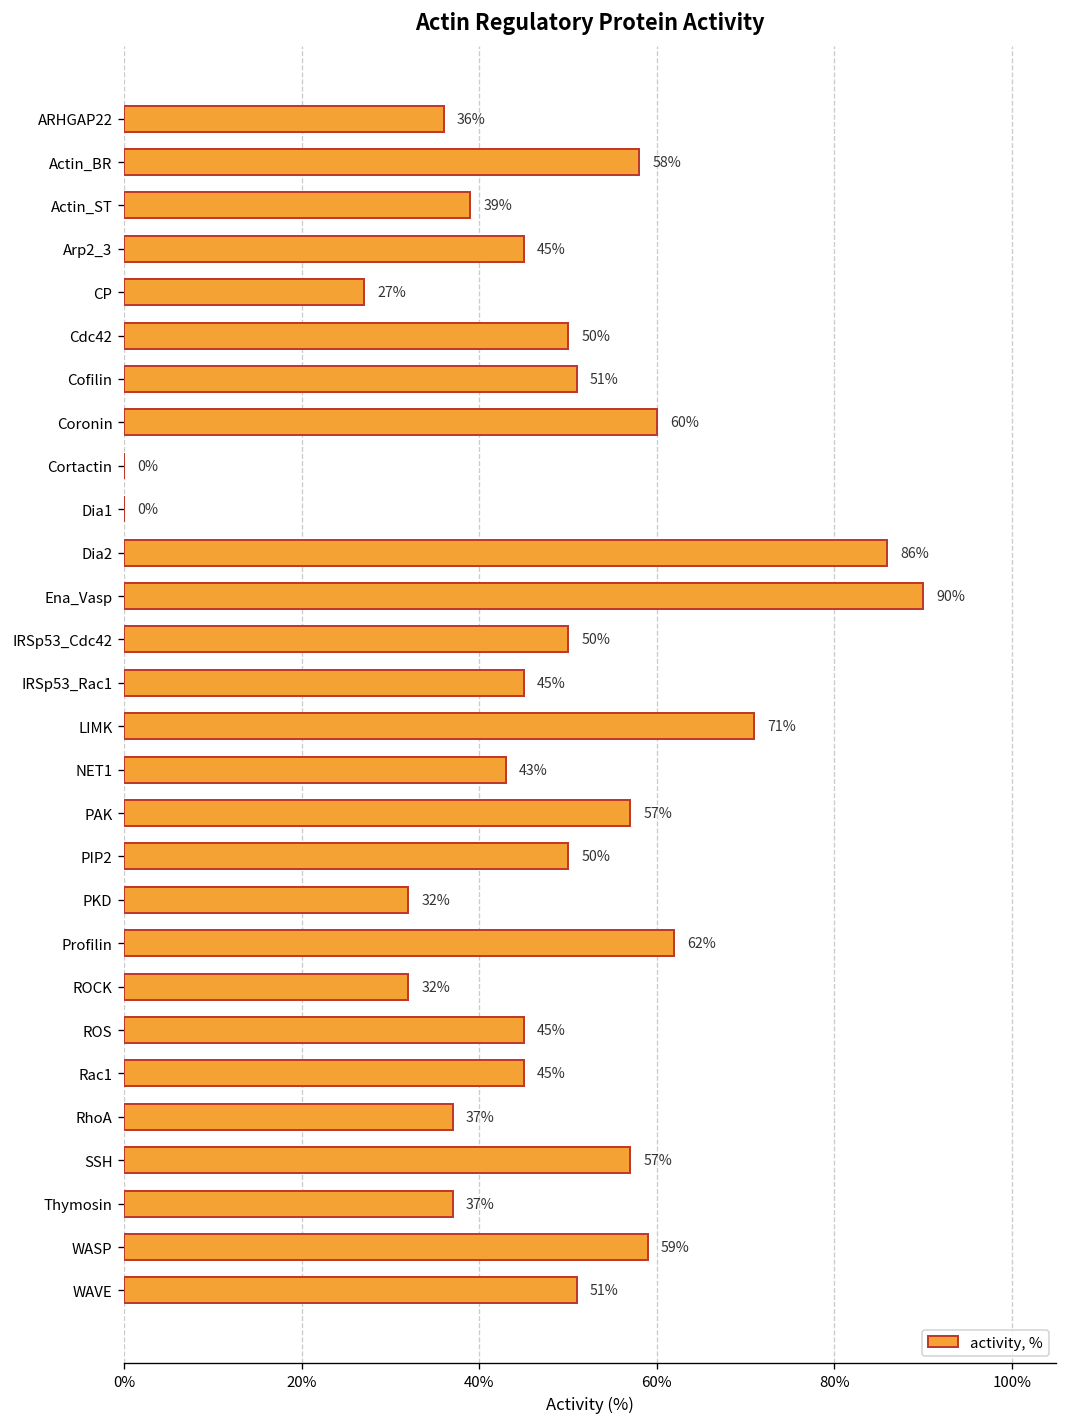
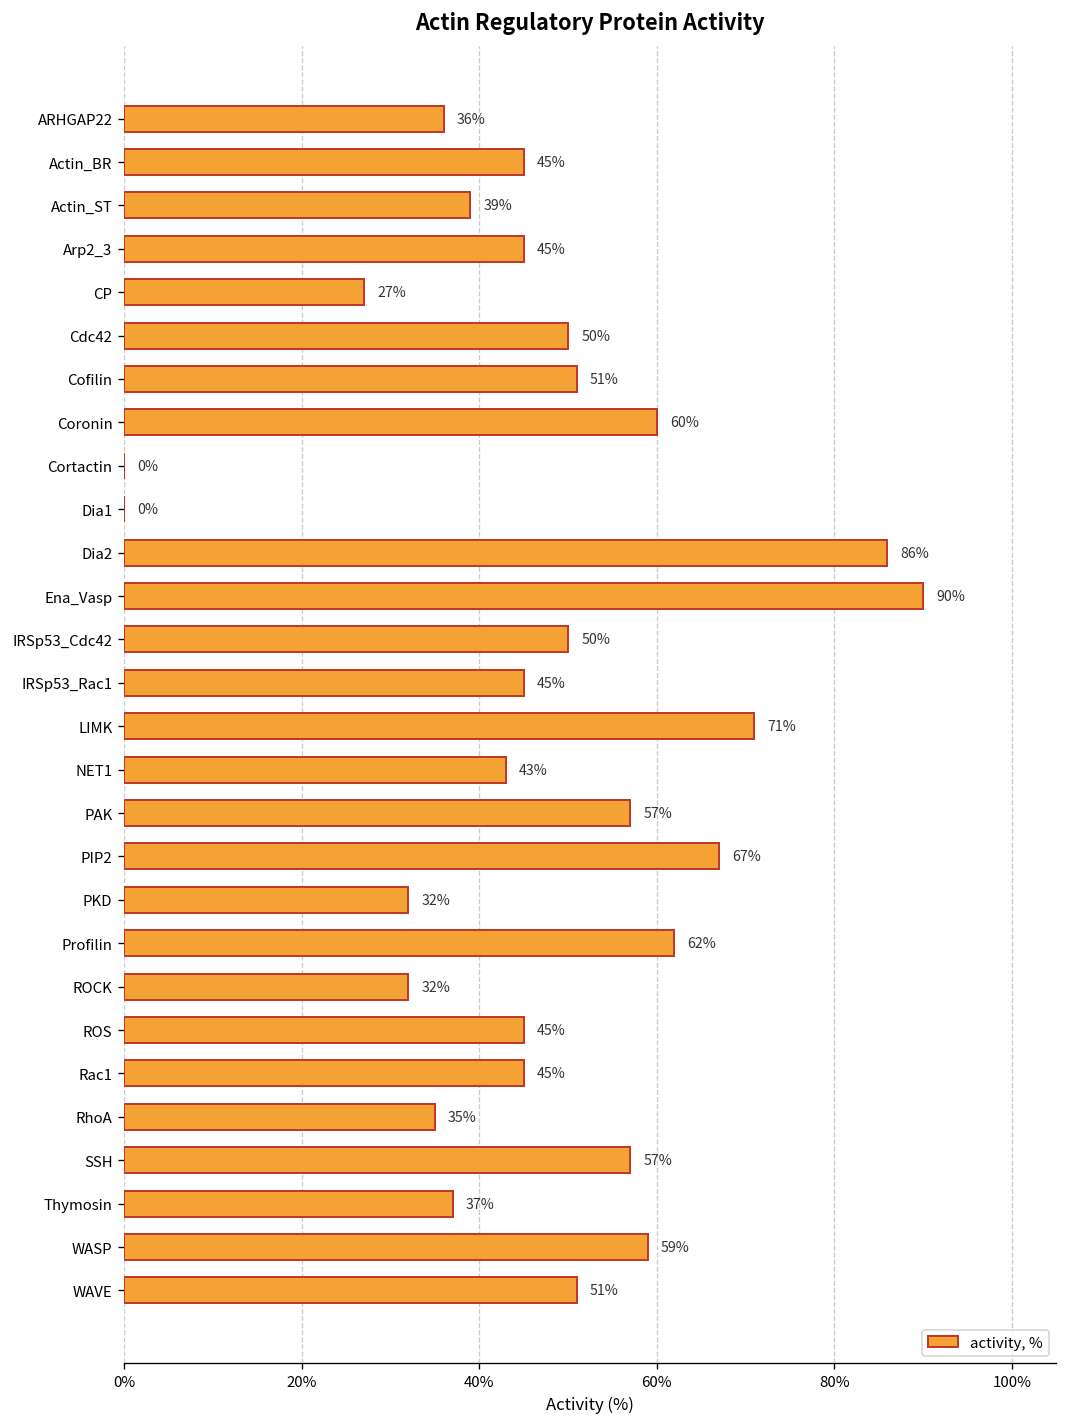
  {
    "ARHGAP22": "36%",
-   "Actin_BR": "58%",
+   "Actin_BR": "45%",
    "Actin_ST": "39%",
    "Arp2_3": "45%",
    "CP": "27%",
    "Cdc42": "50%",
    "Cofilin": "51%",
    "Coronin": "60%",
    "Cortactin": "0%",
    "Dia1": "0%",
    "Dia2": "86%",
    "Ena_Vasp": "90%",
    "IRSp53_Cdc42": "50%",
    "IRSp53_Rac1": "45%",
    "LIMK": "71%",
    "NET1": "43%",
    "PAK": "57%",
-   "PIP2": "50%",
+   "PIP2": "67%",
    "PKD": "32%",
    "Profilin": "62%",
    "ROCK": "32%",
    "ROS": "45%",
    "Rac1": "45%",
-   "RhoA": "37%",
+   "RhoA": "35%",
    "SSH": "57%",
    "Thymosin": "37%",
    "WASP": "59%",
    "WAVE": "51%"
  }
